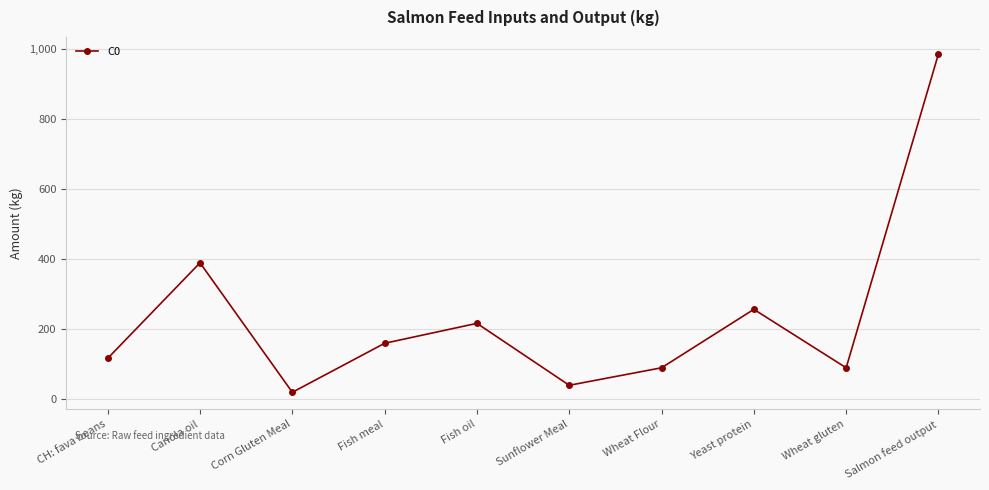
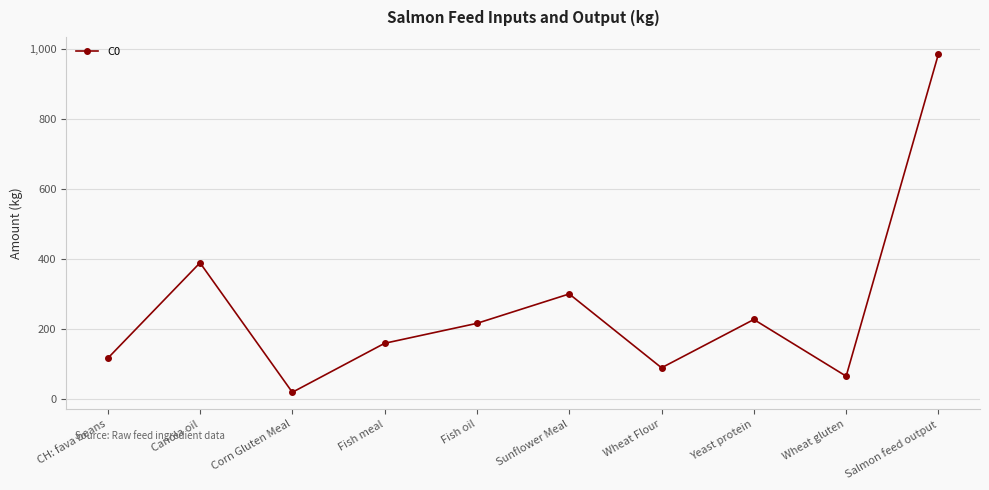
  {
    "CH: fava beans": 120,
    "Canola oil": 390,
    "Corn Gluten Meal": 20,
    "Fish meal": 160,
    "Fish oil": 220,
-   "Sunflower Meal": 40,
+   "Sunflower Meal": 300,
    "Wheat Flour": 90,
-   "Yeast protein": 260,
-   "Wheat gluten": 90,
+   "Yeast protein": 230,
+   "Wheat gluten": 70,
    "Salmon feed output": 990
  }
